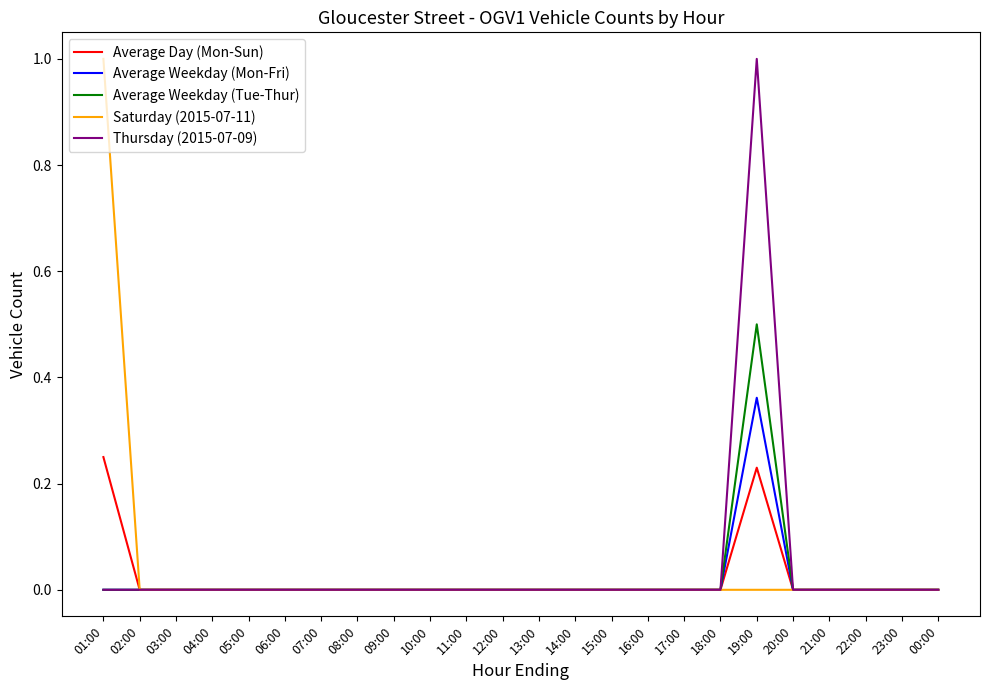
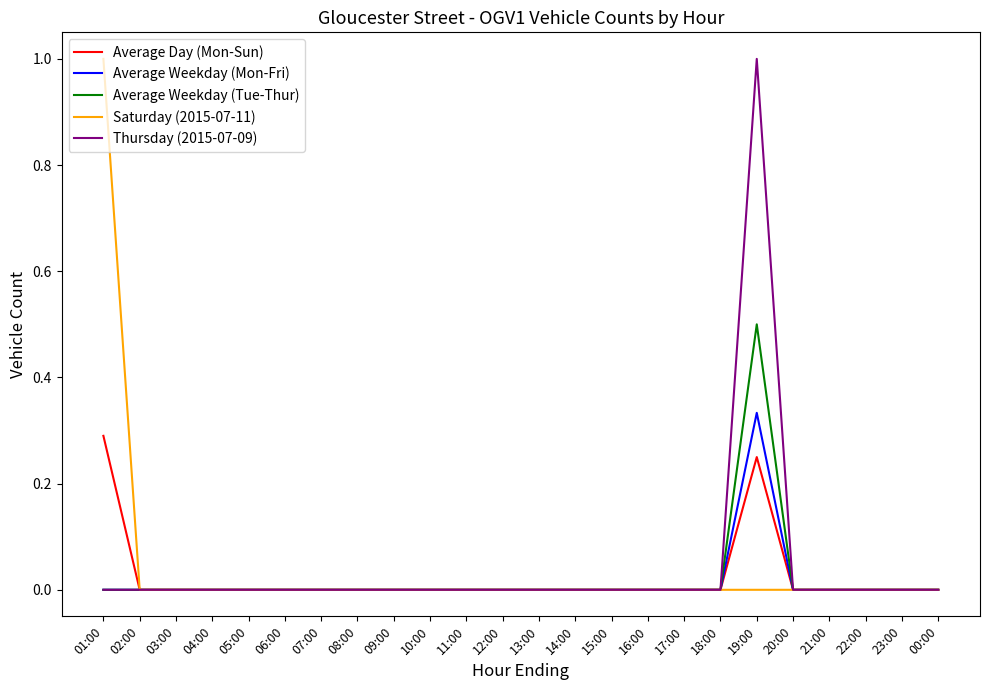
  {
    "Average Day (Mon-Sun)": {
-     "01:00": 0.25,
-     "19:00": 0.23
+     "01:00": 0.29,
+     "19:00": 0.25
    },
    "Average Weekday (Mon-Fri)": {
-     "19:00": 0.36
+     "19:00": 0.33
    },
    "Average Weekday (Tue-Thur)": {
      "19:00": 0.50
    },
    "Saturday (2015-07-11)": {
      "19:00": 0.00
    },
    "Thursday (2015-07-09)": {
      "19:00": 1.00
    }
  }
